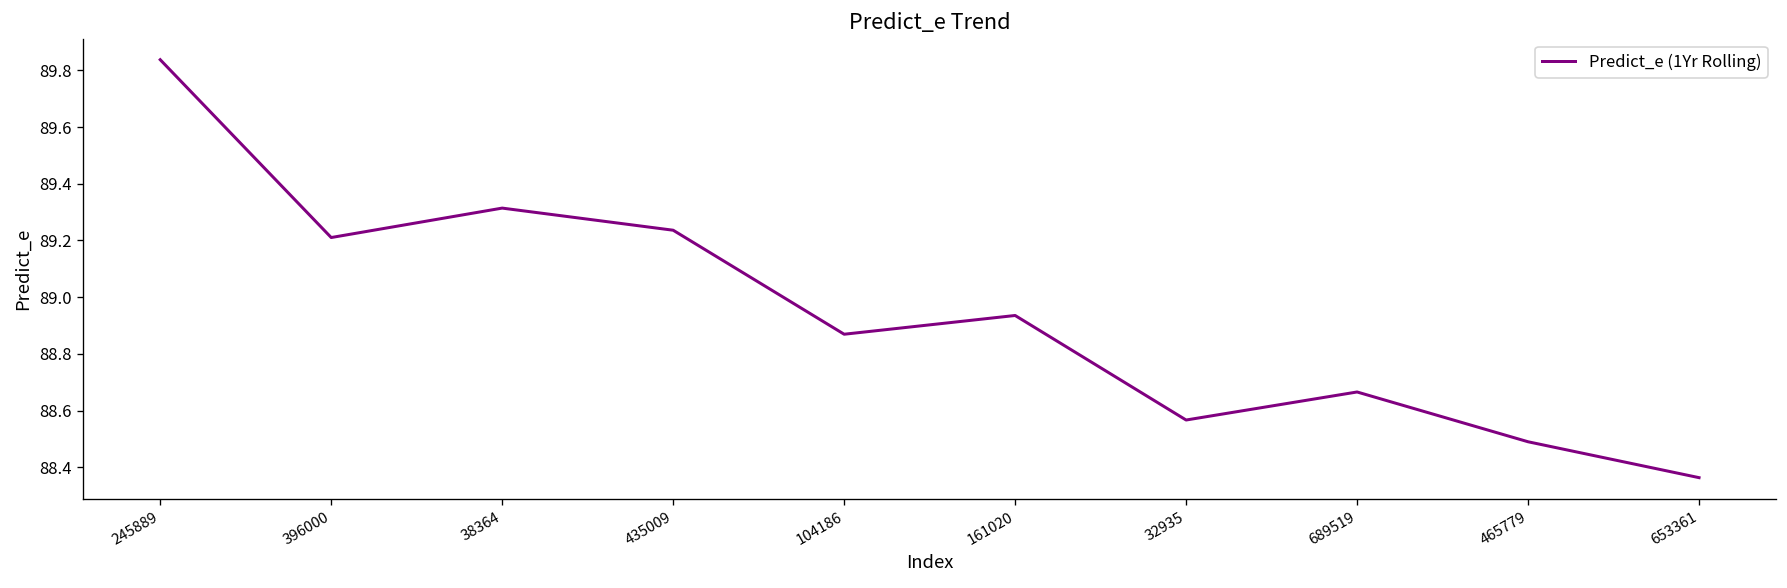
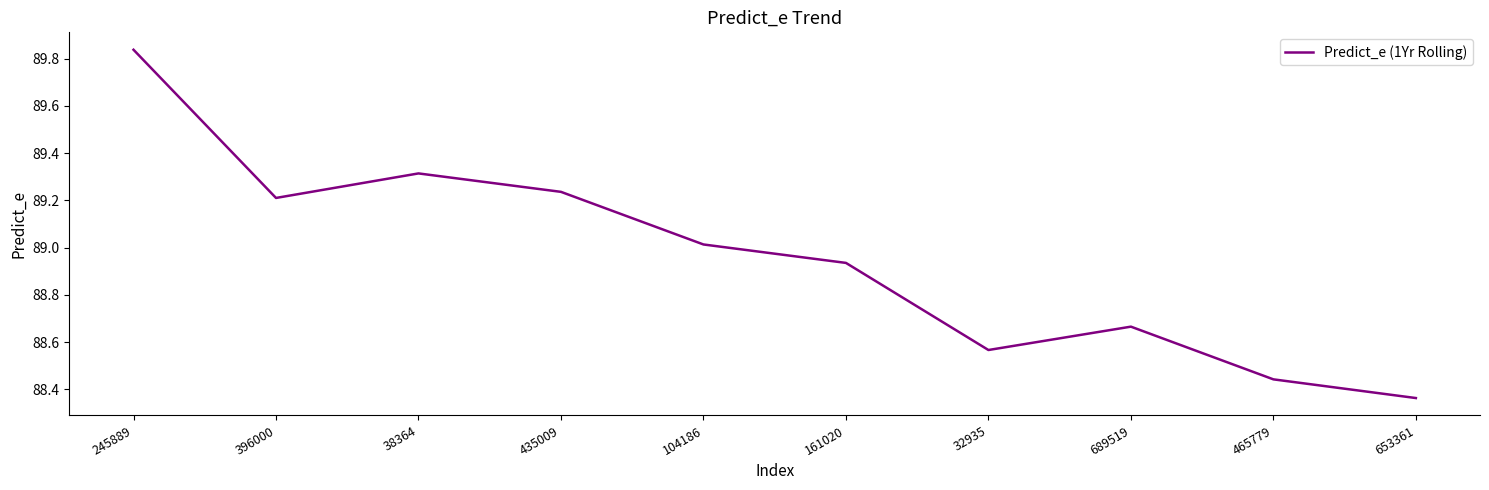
  {
    "245889": 89.84,
    "396000": 89.21,
    "38364": 89.31,
    "435009": 89.24,
-   "104186": 88.87,
+   "104186": 89.01,
    "161020": 88.94,
    "32935": 88.57,
    "689519": 88.67,
-   "465779": 88.49,
+   "465779": 88.44,
    "653361": 88.36
  }
